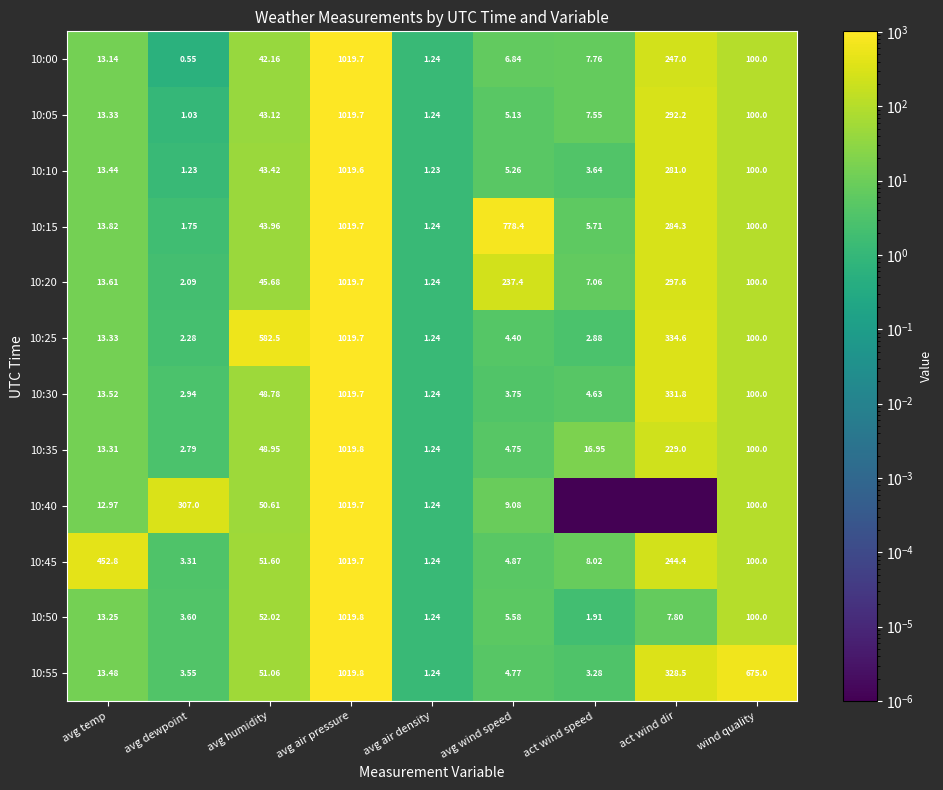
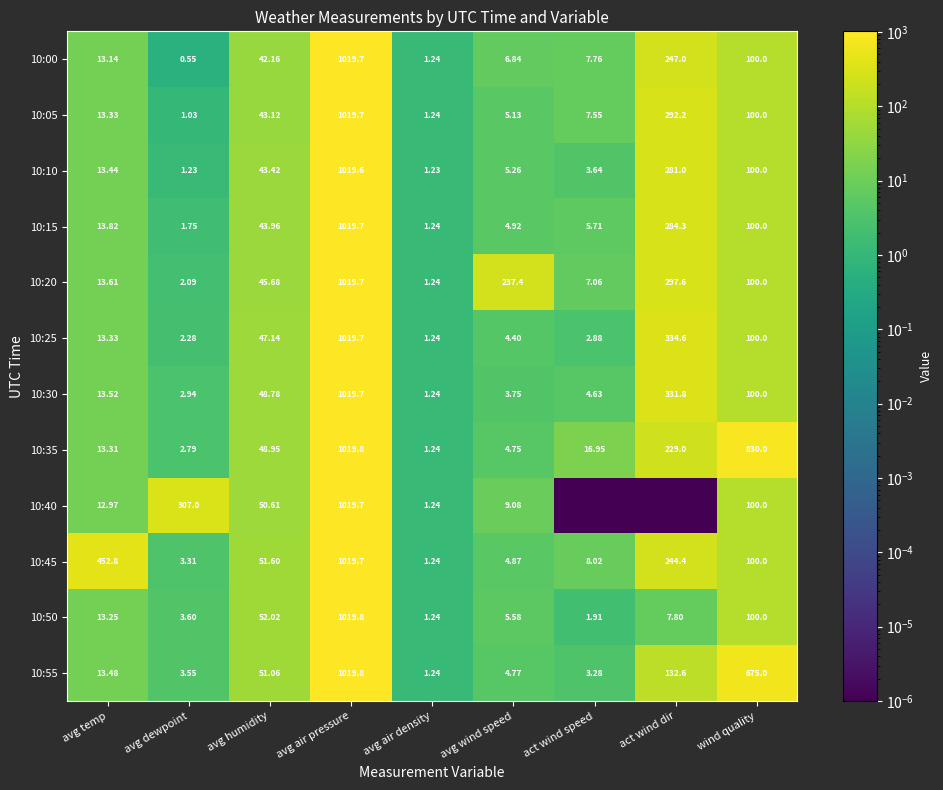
  {
    "10:00": {
      "avg temp": 13.14,
      "avg dewpoint": 0.55,
      "avg humidity": 42.16,
      "avg air pressure": 1019.7,
      "avg air density": 1.24,
      "avg wind speed": 6.84,
      "act wind speed": 7.76,
      "act wind dir": 247.0,
      "wind quality": 100.0
    },
    "10:05": {
      "avg temp": 13.33,
      "avg dewpoint": 1.03,
      "avg humidity": 43.12,
      "avg air pressure": 1019.7,
      "avg air density": 1.24,
      "avg wind speed": 5.13,
      "act wind speed": 7.55,
      "act wind dir": 292.2,
      "wind quality": 100.0
    },
    "10:10": {
      "avg temp": 13.44,
      "avg dewpoint": 1.23,
      "avg humidity": 43.42,
      "avg air pressure": 1019.6,
      "avg air density": 1.23,
      "avg wind speed": 5.26,
      "act wind speed": 3.64,
      "act wind dir": 281.0,
      "wind quality": 100.0
    },
    "10:15": {
      "avg temp": 13.82,
      "avg dewpoint": 1.75,
      "avg humidity": 43.96,
      "avg air pressure": 1019.7,
      "avg air density": 1.24,
-     "avg wind speed": 778.4,
+     "avg wind speed": 4.92,
      "act wind speed": 5.71,
      "act wind dir": 284.3,
      "wind quality": 100.0
    },
    "10:20": {
      "avg temp": 13.61,
      "avg dewpoint": 2.09,
      "avg humidity": 45.68,
      "avg air pressure": 1019.7,
      "avg air density": 1.24,
      "avg wind speed": 237.4,
      "act wind speed": 7.06,
      "act wind dir": 297.6,
      "wind quality": 100.0
    },
    "10:25": {
      "avg temp": 13.33,
      "avg dewpoint": 2.28,
-     "avg humidity": 582.5,
+     "avg humidity": 47.14,
      "avg air pressure": 1019.7,
      "avg air density": 1.24,
      "avg wind speed": 4.40,
      "act wind speed": 2.88,
      "act wind dir": 334.6,
      "wind quality": 100.0
    },
    "10:30": {
      "avg temp": 13.52,
      "avg dewpoint": 2.94,
      "avg humidity": 48.78,
      "avg air pressure": 1019.7,
      "avg air density": 1.24,
      "avg wind speed": 3.75,
      "act wind speed": 4.63,
      "act wind dir": 331.8,
      "wind quality": 100.0
    },
    "10:35": {
      "avg temp": 13.31,
      "avg dewpoint": 2.79,
      "avg humidity": 48.95,
      "avg air pressure": 1019.8,
      "avg air density": 1.24,
      "avg wind speed": 4.75,
      "act wind speed": 16.95,
      "act wind dir": 229.0,
-     "wind quality": 100.0
+     "wind quality": 830.0
    },
    "10:40": {
      "avg temp": 12.97,
      "avg dewpoint": 307.0,
      "avg humidity": 50.61,
      "avg air pressure": 1019.7,
      "avg air density": 1.24,
      "avg wind speed": 9.08,
      "wind quality": 100.0
    },
    "10:45": {
      "avg temp": 452.8,
      "avg dewpoint": 3.31,
      "avg humidity": 51.60,
      "avg air pressure": 1019.7,
      "avg air density": 1.24,
      "avg wind speed": 4.87,
      "act wind speed": 8.02,
      "act wind dir": 244.4,
      "wind quality": 100.0
    },
    "10:50": {
      "avg temp": 13.25,
      "avg dewpoint": 3.60,
      "avg humidity": 52.02,
      "avg air pressure": 1019.8,
      "avg air density": 1.24,
      "avg wind speed": 5.58,
      "act wind speed": 1.91,
      "act wind dir": 7.80,
      "wind quality": 100.0
    },
    "10:55": {
      "avg temp": 13.48,
      "avg dewpoint": 3.55,
      "avg humidity": 51.06,
      "avg air pressure": 1019.8,
      "avg air density": 1.24,
      "avg wind speed": 4.77,
      "act wind speed": 3.28,
-     "act wind dir": 328.5,
+     "act wind dir": 132.6,
      "wind quality": 675.0
    }
  }
